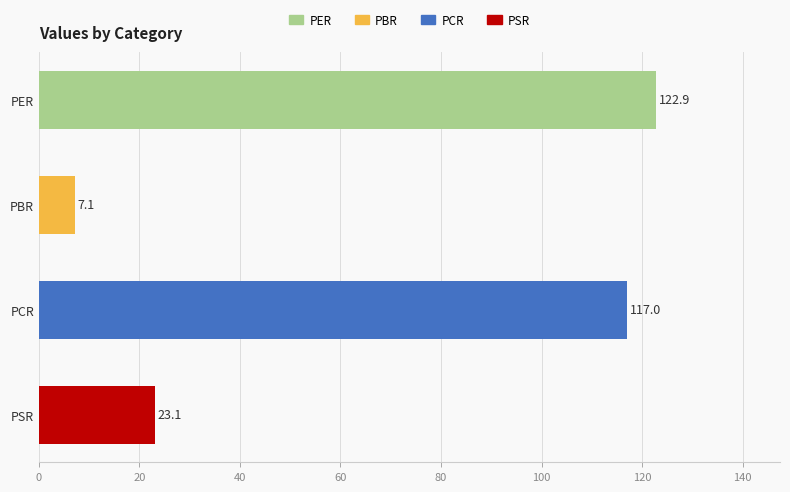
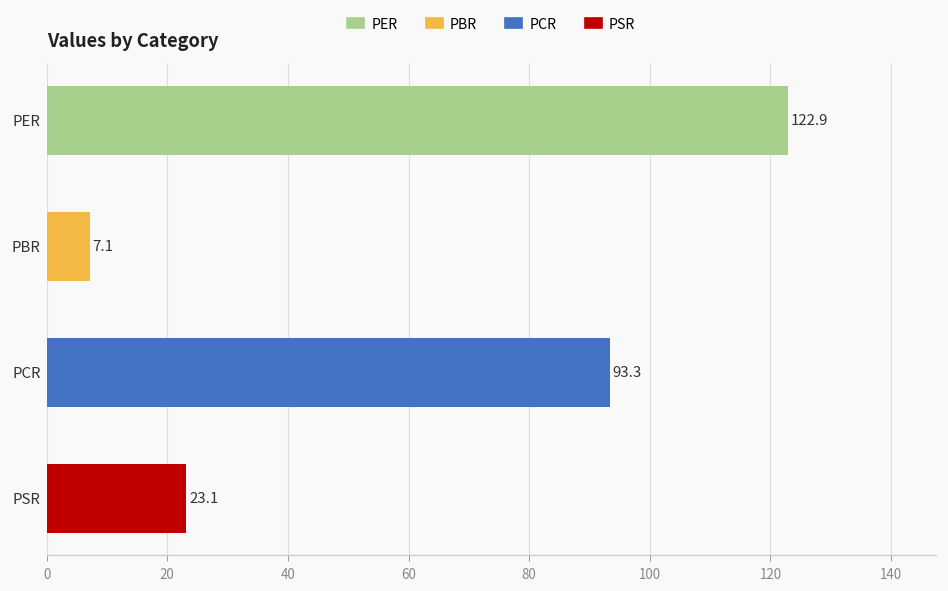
  {
    "PER": 122.9,
    "PBR": 7.1,
-   "PCR": 117.0,
+   "PCR": 93.3,
    "PSR": 23.1
  }
